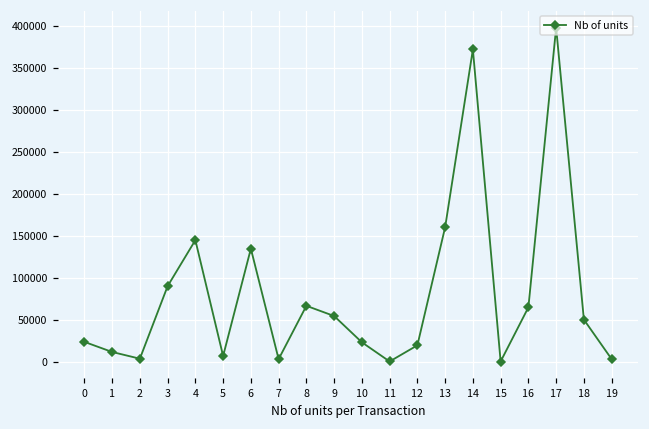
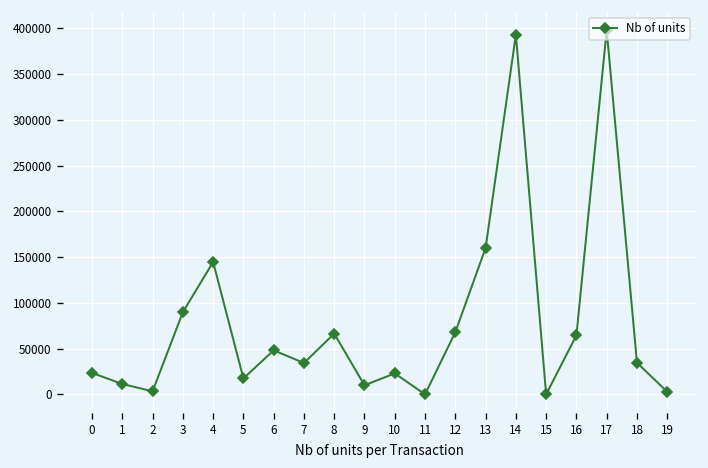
  {
    "0": 20000,
    "1": 10000,
    "2": 0,
    "3": 90000,
    "4": 140000,
-   "5": 10000,
-   "6": 130000,
-   "7": 0,
+   "5": 20000,
+   "6": 50000,
+   "7": 30000,
    "8": 70000,
-   "9": 50000,
+   "9": 10000,
    "10": 20000,
    "11": 0,
-   "12": 20000,
+   "12": 70000,
    "13": 160000,
-   "14": 370000,
+   "14": 390000,
    "15": 0,
    "16": 60000,
-   "18": 50000,
+   "18": 30000,
    "19": 0
  }
